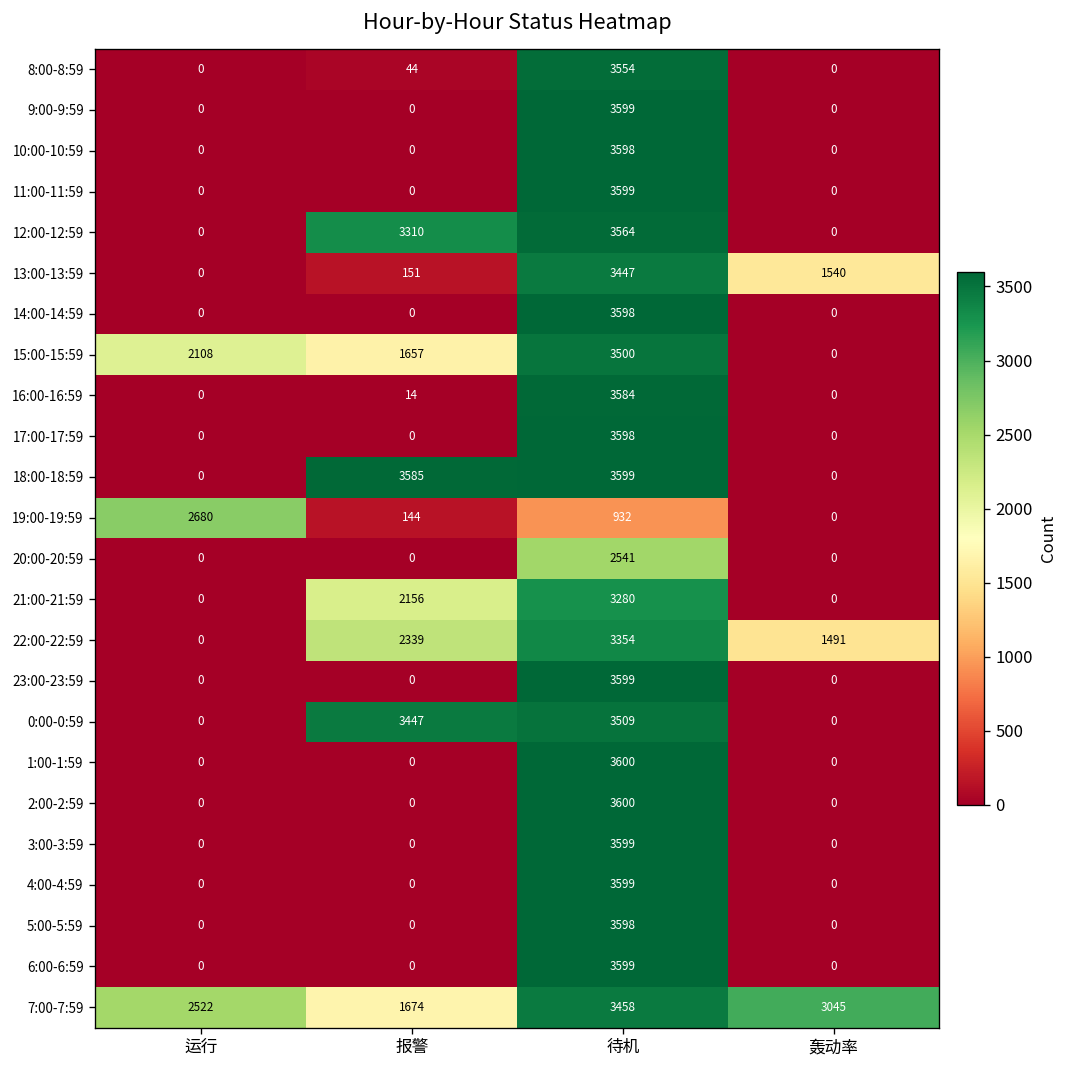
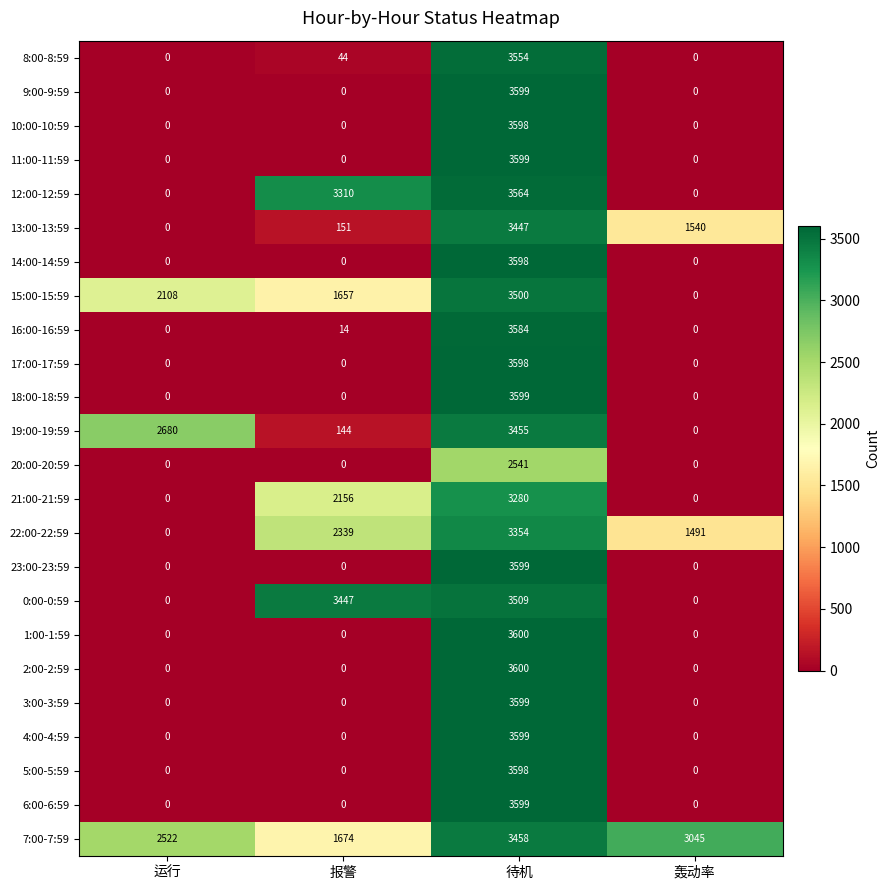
  {
    "8:00-8:59": {
      "运行": 0,
      "报警": 44,
      "待机": 3554,
      "轰动率": 0
    },
    "9:00-9:59": {
      "运行": 0,
      "报警": 0,
      "待机": 3599,
      "轰动率": 0
    },
    "10:00-10:59": {
      "运行": 0,
      "报警": 0,
      "待机": 3598,
      "轰动率": 0
    },
    "11:00-11:59": {
      "运行": 0,
      "报警": 0,
      "待机": 3599,
      "轰动率": 0
    },
    "12:00-12:59": {
      "运行": 0,
      "报警": 3310,
      "待机": 3564,
      "轰动率": 0
    },
    "13:00-13:59": {
      "运行": 0,
      "报警": 151,
      "待机": 3447,
      "轰动率": 1540
    },
    "14:00-14:59": {
      "运行": 0,
      "报警": 0,
      "待机": 3598,
      "轰动率": 0
    },
    "15:00-15:59": {
      "运行": 2108,
      "报警": 1657,
      "待机": 3500,
      "轰动率": 0
    },
    "16:00-16:59": {
      "运行": 0,
      "报警": 14,
      "待机": 3584,
      "轰动率": 0
    },
    "17:00-17:59": {
      "运行": 0,
      "报警": 0,
      "待机": 3598,
      "轰动率": 0
    },
    "18:00-18:59": {
      "运行": 0,
-     "报警": 3585,
+     "报警": 0,
      "待机": 3599,
      "轰动率": 0
    },
    "19:00-19:59": {
      "运行": 2680,
      "报警": 144,
-     "待机": 932,
+     "待机": 3455,
      "轰动率": 0
    },
    "20:00-20:59": {
      "运行": 0,
      "报警": 0,
      "待机": 2541,
      "轰动率": 0
    },
    "21:00-21:59": {
      "运行": 0,
      "报警": 2156,
      "待机": 3280,
      "轰动率": 0
    },
    "22:00-22:59": {
      "运行": 0,
      "报警": 2339,
      "待机": 3354,
      "轰动率": 1491
    },
    "23:00-23:59": {
      "运行": 0,
      "报警": 0,
      "待机": 3599,
      "轰动率": 0
    },
    "0:00-0:59": {
      "运行": 0,
      "报警": 3447,
      "待机": 3509,
      "轰动率": 0
    },
    "1:00-1:59": {
      "运行": 0,
      "报警": 0,
      "待机": 3600,
      "轰动率": 0
    },
    "2:00-2:59": {
      "运行": 0,
      "报警": 0,
      "待机": 3600,
      "轰动率": 0
    },
    "3:00-3:59": {
      "运行": 0,
      "报警": 0,
      "待机": 3599,
      "轰动率": 0
    },
    "4:00-4:59": {
      "运行": 0,
      "报警": 0,
      "待机": 3599,
      "轰动率": 0
    },
    "5:00-5:59": {
      "运行": 0,
      "报警": 0,
      "待机": 3598,
      "轰动率": 0
    },
    "6:00-6:59": {
      "运行": 0,
      "报警": 0,
      "待机": 3599,
      "轰动率": 0
    },
    "7:00-7:59": {
      "运行": 2522,
      "报警": 1674,
      "待机": 3458,
      "轰动率": 3045
    }
  }
